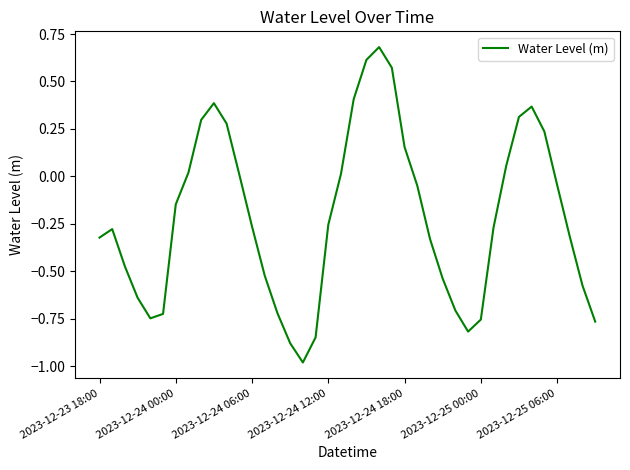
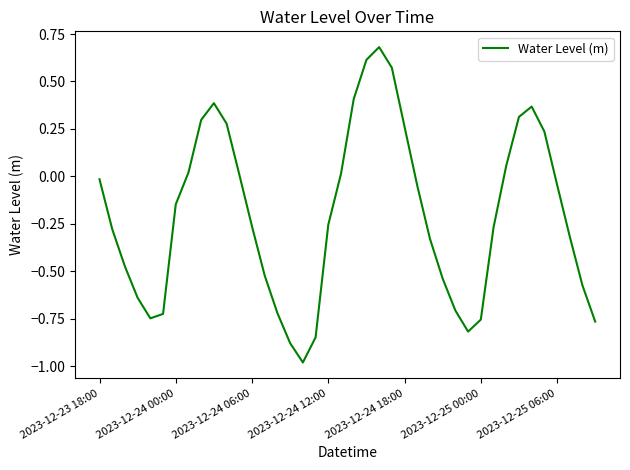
  {
-   "2023-12-23 18:00": -0.32,
+   "2023-12-23 18:00": -0.02,
    "2023-12-24 00:00": -0.15,
    "2023-12-24 06:00": -0.26,
    "2023-12-24 12:00": -0.25,
-   "2023-12-24 18:00": 0.15,
+   "2023-12-24 18:00": 0.26,
    "2023-12-25 00:00": -0.75,
    "2023-12-25 06:00": -0.04
  }
